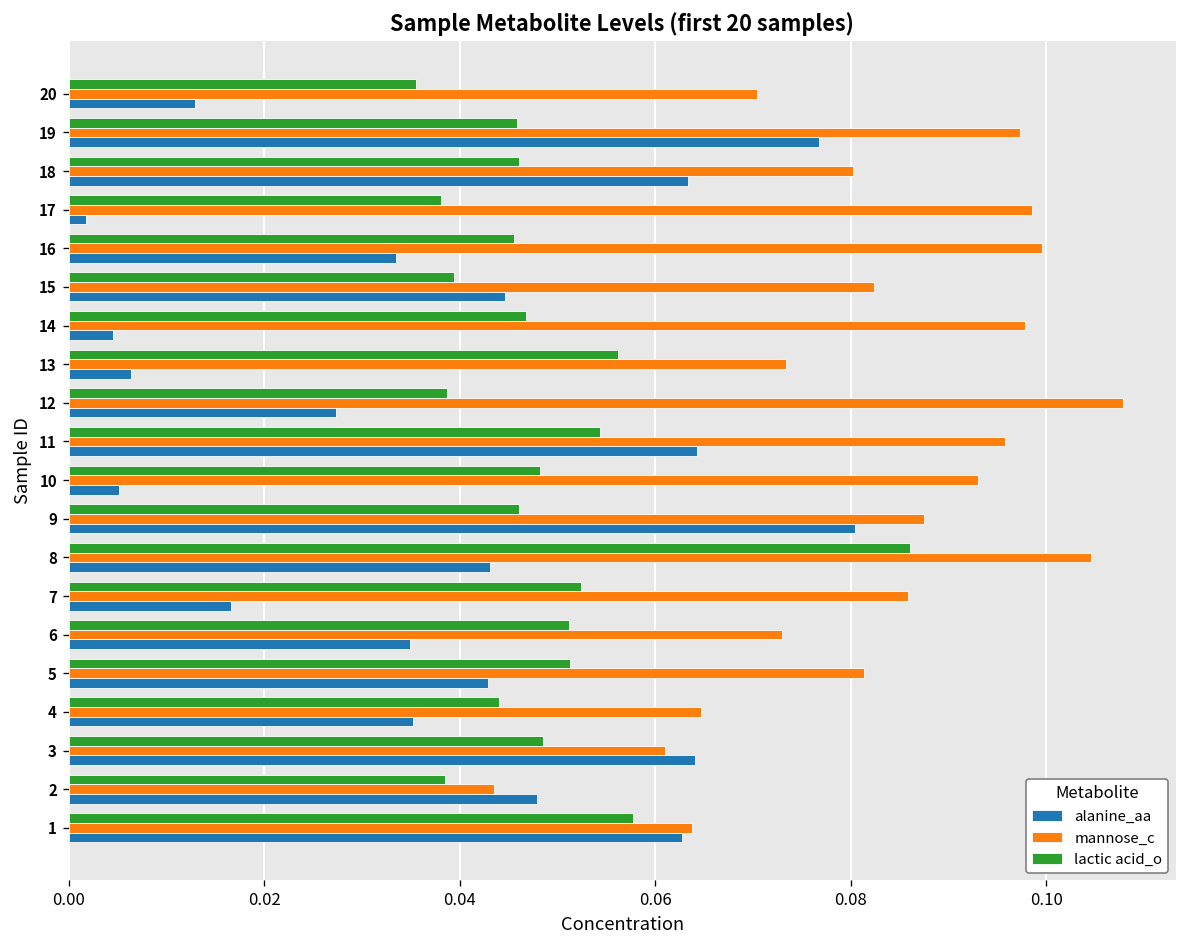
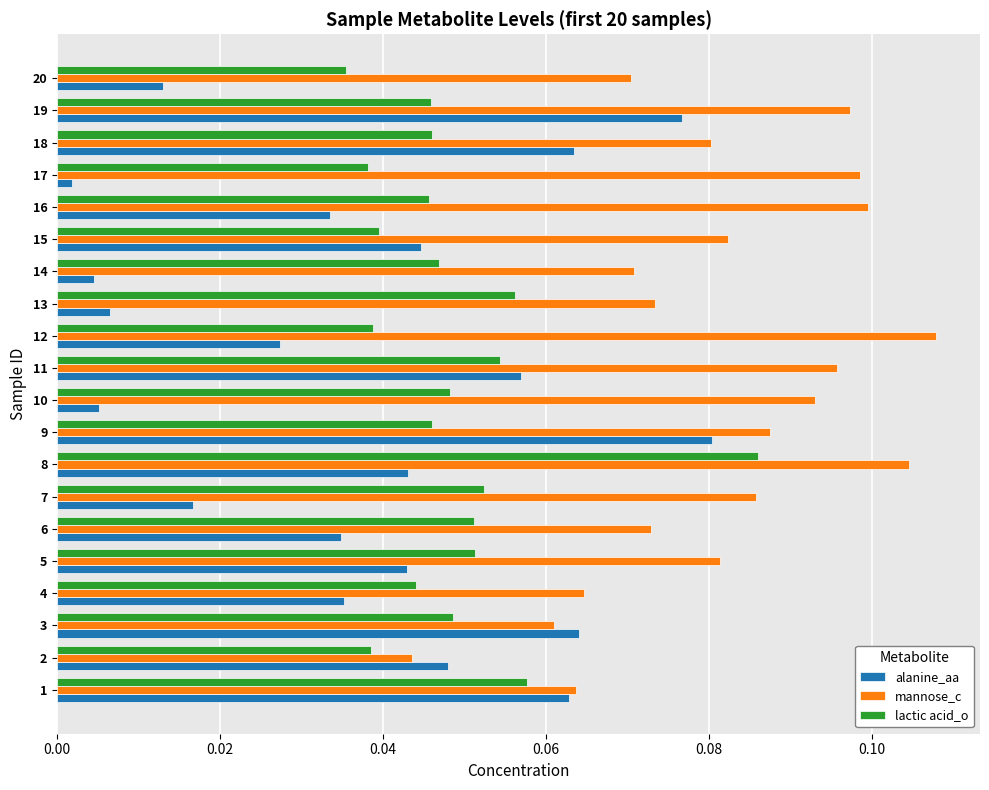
  {
    "alanine_aa": {
      "20": 0.013,
      "19": 0.077,
      "18": 0.063,
      "17": 0.002,
      "16": 0.034,
      "15": 0.045,
      "14": 0.005,
      "13": 0.006,
      "12": 0.027,
-     "11": 0.064,
+     "11": 0.057,
      "10": 0.005,
      "9": 0.080,
      "8": 0.043,
      "7": 0.017,
      "6": 0.035,
      "5": 0.043,
      "4": 0.035,
      "3": 0.064,
      "2": 0.048,
      "1": 0.063
    },
    "mannose_c": {
      "20": 0.070,
      "19": 0.097,
      "18": 0.080,
      "17": 0.099,
      "16": 0.100,
      "15": 0.082,
-     "14": 0.098,
+     "14": 0.071,
      "13": 0.073,
      "12": 0.108,
      "11": 0.096,
      "10": 0.093,
      "9": 0.087,
      "8": 0.105,
      "7": 0.086,
      "6": 0.073,
      "5": 0.081,
      "4": 0.065,
      "3": 0.061,
      "2": 0.044,
      "1": 0.064
    },
    "lactic acid_o": {
      "20": 0.035,
      "19": 0.046,
      "18": 0.046,
      "17": 0.038,
      "16": 0.046,
      "15": 0.039,
      "14": 0.047,
      "13": 0.056,
      "12": 0.039,
      "11": 0.054,
      "10": 0.048,
      "9": 0.046,
      "8": 0.086,
      "7": 0.052,
      "6": 0.051,
      "5": 0.051,
      "4": 0.044,
      "3": 0.049,
      "2": 0.039,
      "1": 0.058
    }
  }
